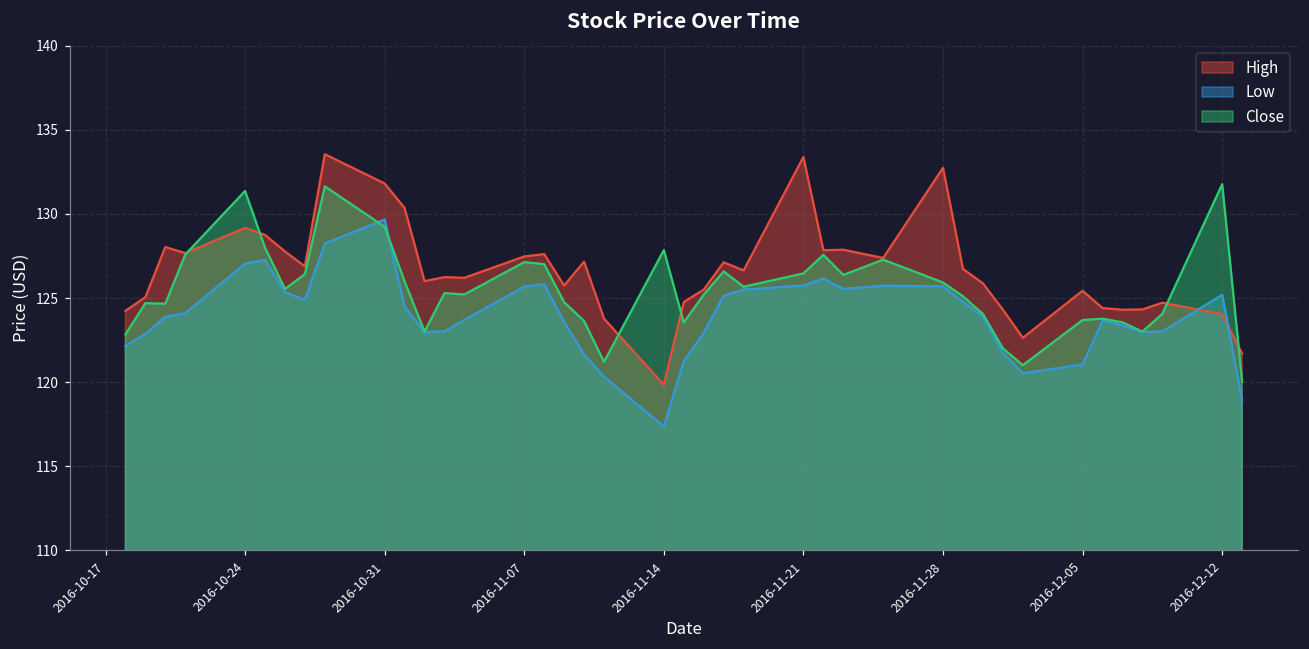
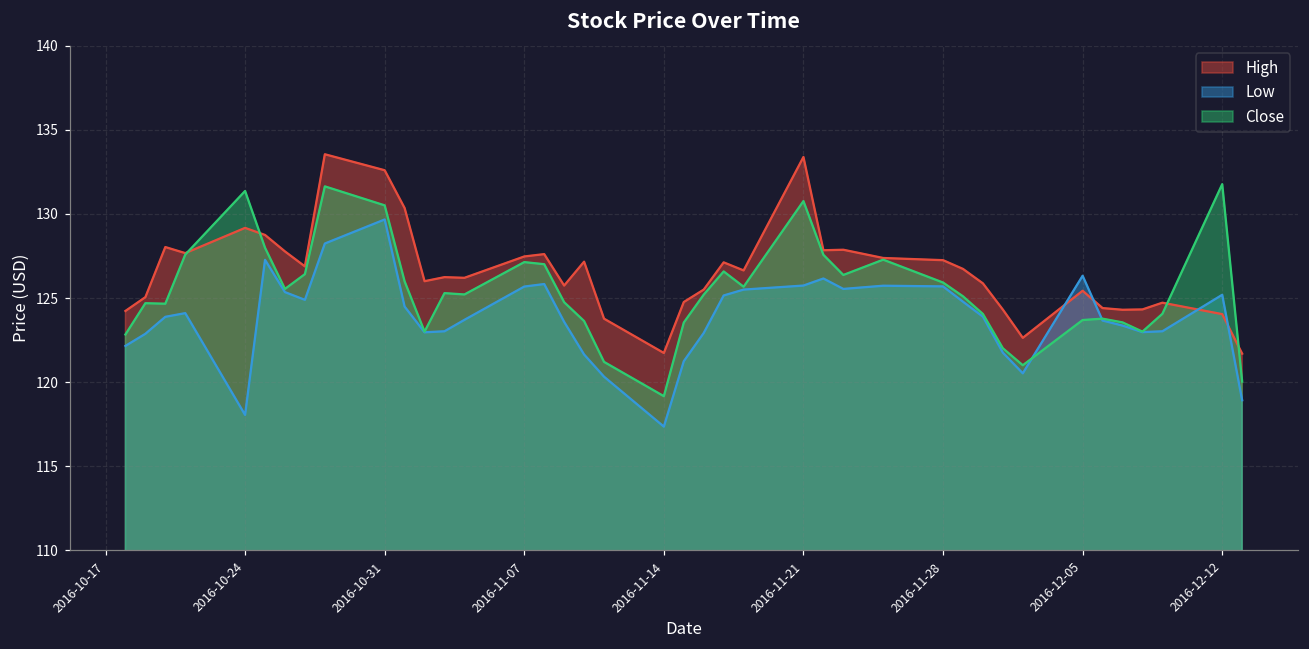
  {
    "High": {
      "2016-10-24": 129.2,
-     "2016-10-31": 131.8,
+     "2016-10-31": 132.6,
      "2016-11-07": 127.5,
-     "2016-11-14": 119.8,
+     "2016-11-14": 121.7,
      "2016-11-21": 133.4,
-     "2016-11-28": 132.7,
+     "2016-11-28": 127.3,
      "2016-12-05": 125.4,
      "2016-12-12": 124.0
    },
    "Low": {
-     "2016-10-24": 127.0,
+     "2016-10-24": 118.0,
      "2016-10-31": 129.7,
      "2016-11-07": 125.7,
      "2016-11-14": 117.3,
      "2016-11-21": 125.7,
      "2016-11-28": 125.7,
-     "2016-12-05": 121.1,
+     "2016-12-05": 126.3,
      "2016-12-12": 125.2
    },
    "Close": {
      "2016-10-24": 131.4,
-     "2016-10-31": 129.2,
+     "2016-10-31": 130.5,
      "2016-11-07": 127.1,
-     "2016-11-14": 127.9,
-     "2016-11-21": 126.5,
+     "2016-11-14": 119.2,
+     "2016-11-21": 130.8,
      "2016-11-28": 125.9,
      "2016-12-05": 123.7,
      "2016-12-12": 131.8
    }
  }
